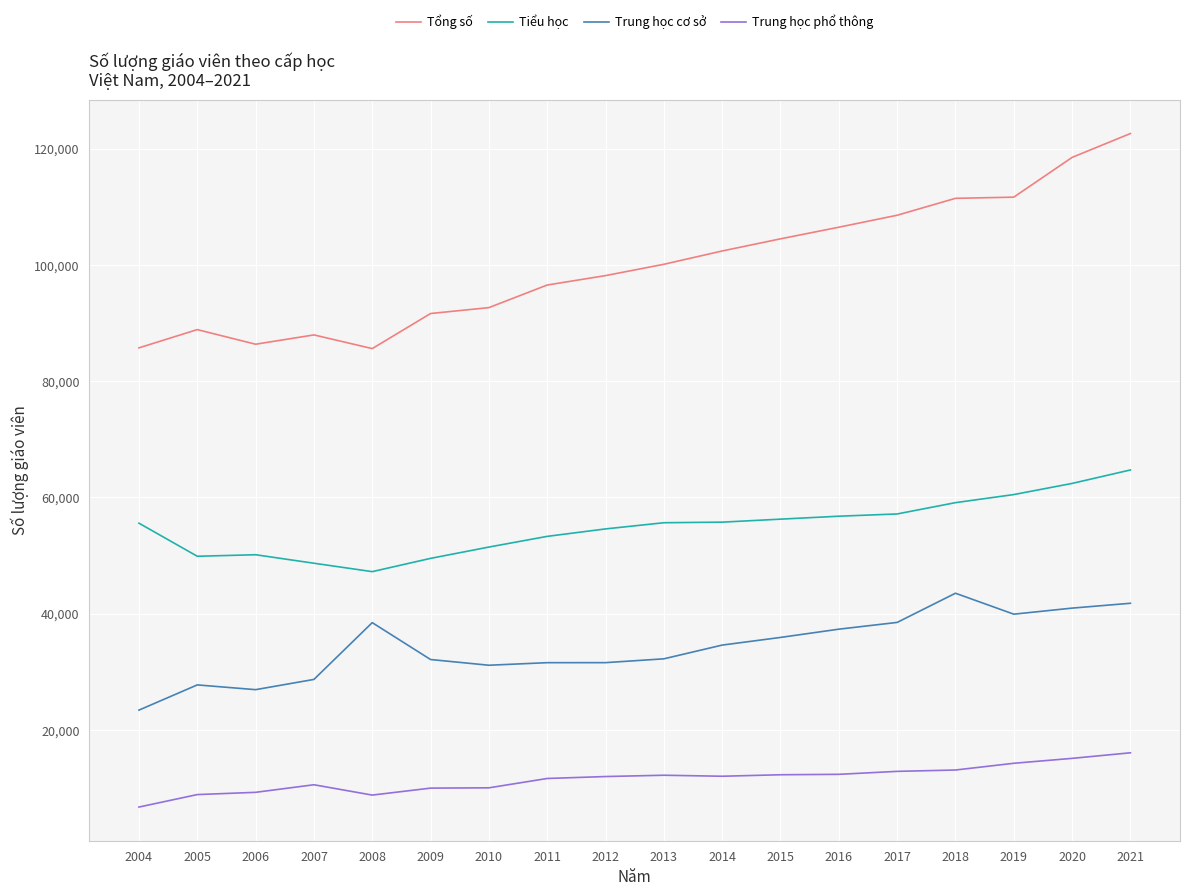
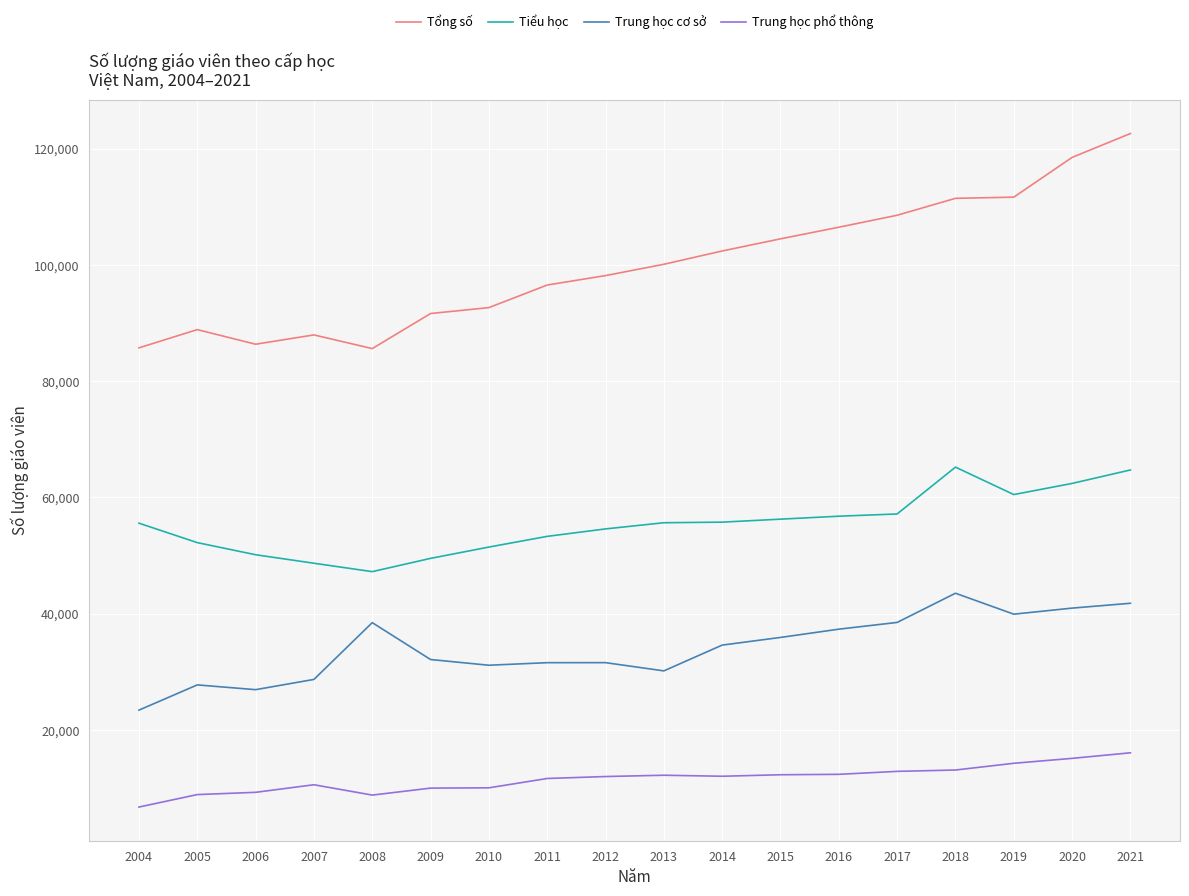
  {
    "Tổng số": {
      "2004": "86,000",
      "2005": "89,000",
      "2006": "86,000",
      "2007": "88,000",
      "2008": "86,000",
      "2009": "92,000",
      "2010": "93,000",
      "2011": "97,000",
      "2012": "98,000",
      "2013": "100,000",
      "2014": "102,000",
      "2015": "104,000",
      "2016": "106,000",
      "2017": "109,000",
      "2018": "111,000",
      "2019": "112,000",
      "2020": "118,000",
      "2021": "123,000"
    },
    "Tiểu học": {
      "2004": "56,000",
-     "2005": "50,000",
+     "2005": "52,000",
      "2006": "50,000",
      "2007": "49,000",
      "2008": "47,000",
      "2009": "50,000",
      "2010": "51,000",
      "2011": "53,000",
      "2012": "55,000",
      "2013": "56,000",
      "2014": "56,000",
      "2015": "56,000",
      "2016": "57,000",
      "2017": "57,000",
-     "2018": "59,000",
+     "2018": "65,000",
      "2019": "60,000",
      "2020": "62,000",
      "2021": "65,000"
    },
    "Trung học cơ sở": {
      "2004": "23,000",
      "2005": "28,000",
      "2006": "27,000",
      "2007": "29,000",
      "2008": "38,000",
      "2009": "32,000",
      "2010": "31,000",
      "2011": "32,000",
      "2012": "32,000",
-     "2013": "32,000",
+     "2013": "30,000",
      "2014": "35,000",
      "2015": "36,000",
      "2016": "37,000",
      "2017": "39,000",
      "2018": "44,000",
      "2019": "40,000",
      "2020": "41,000",
      "2021": "42,000"
    },
    "Trung học phổ thông": {
      "2004": "7,000",
      "2005": "9,000",
      "2006": "9,000",
      "2007": "11,000",
      "2008": "9,000",
      "2009": "10,000",
      "2010": "10,000",
      "2011": "12,000",
      "2012": "12,000",
      "2013": "12,000",
      "2014": "12,000",
      "2015": "12,000",
      "2016": "12,000",
      "2017": "13,000",
      "2018": "13,000",
      "2019": "14,000",
      "2020": "15,000",
      "2021": "16,000"
    }
  }
